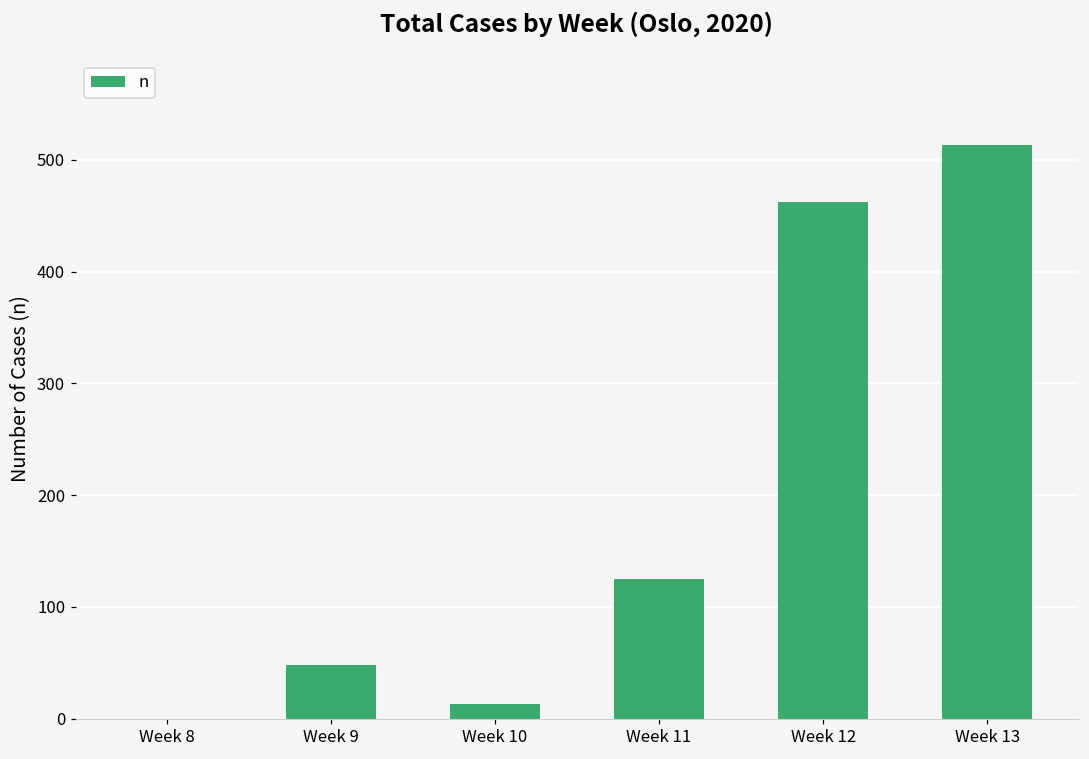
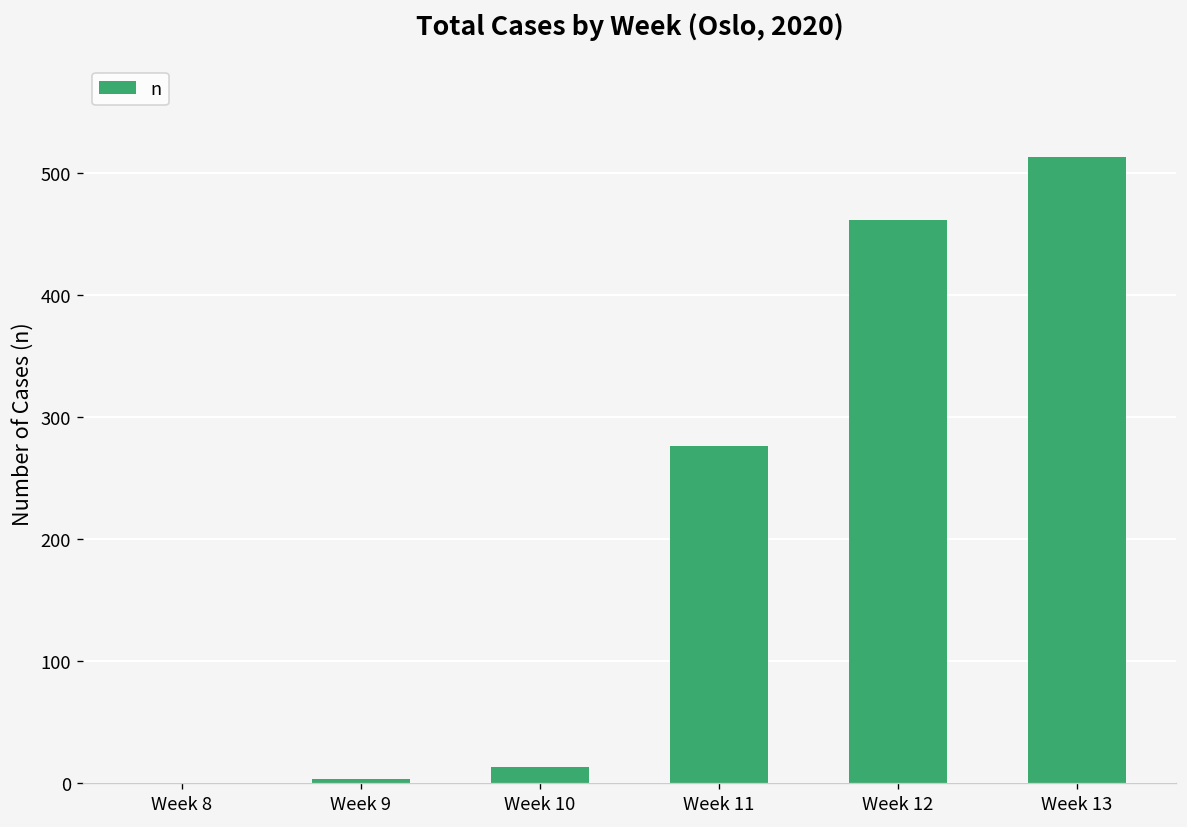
  {
    "Week 8": 0,
-   "Week 9": 48,
+   "Week 9": 3,
    "Week 10": 13,
-   "Week 11": 125,
+   "Week 11": 276,
    "Week 12": 462,
    "Week 13": 513
  }
